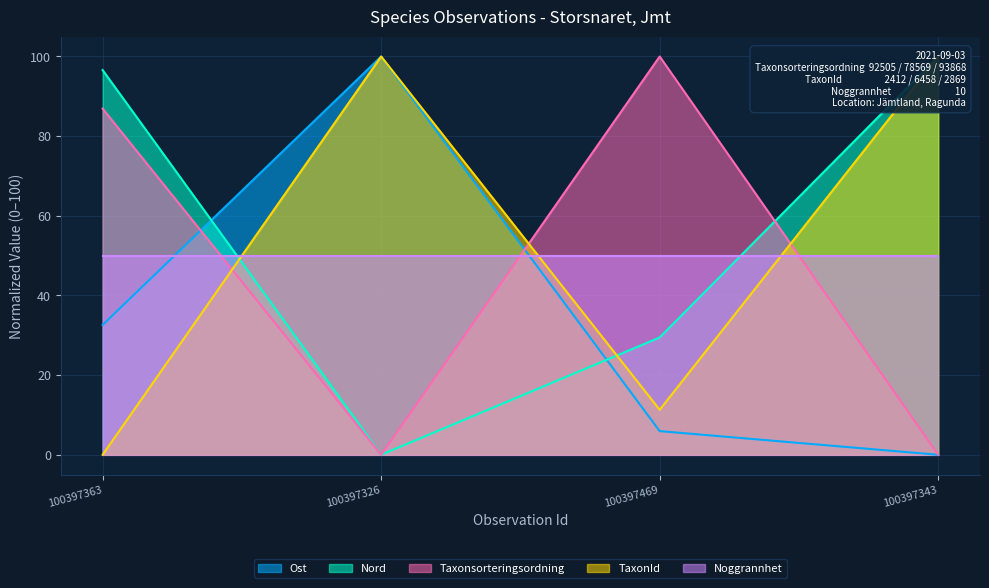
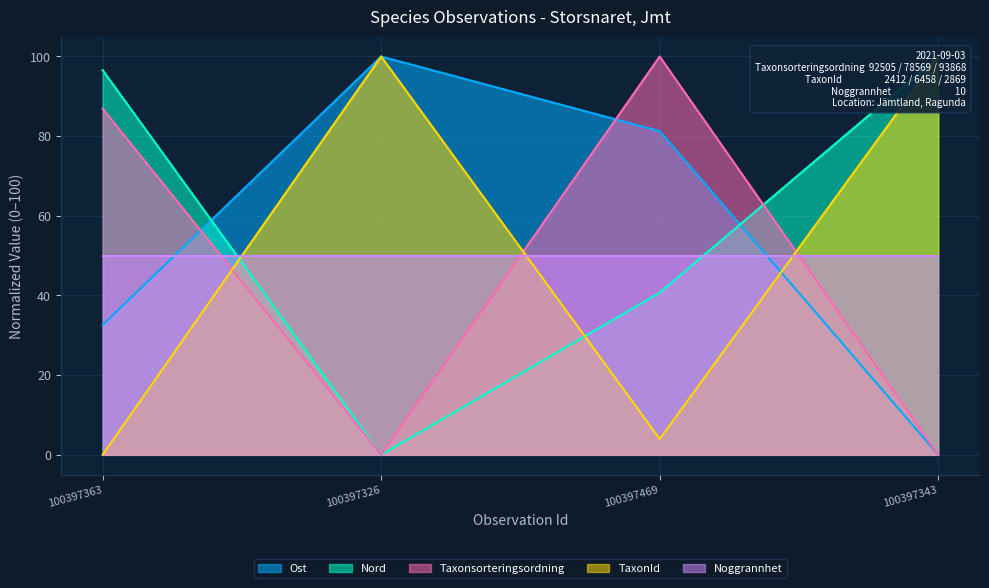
  {
    "Ost": {
      "100397363": 33,
-     "100397469": 6
+     "100397469": 81
    },
    "Nord": {
      "100397363": 97,
-     "100397469": 29
+     "100397469": 41
    },
    "Taxonsorteringsordning": {
      "100397363": 87,
      "100397469": 100
    },
    "TaxonId": {
      "100397363": 0,
-     "100397469": 11
+     "100397469": 4
    },
    "Noggrannhet": {
      "100397363": 50,
      "100397326": 50,
      "100397469": 50,
      "100397343": 50
    }
  }
